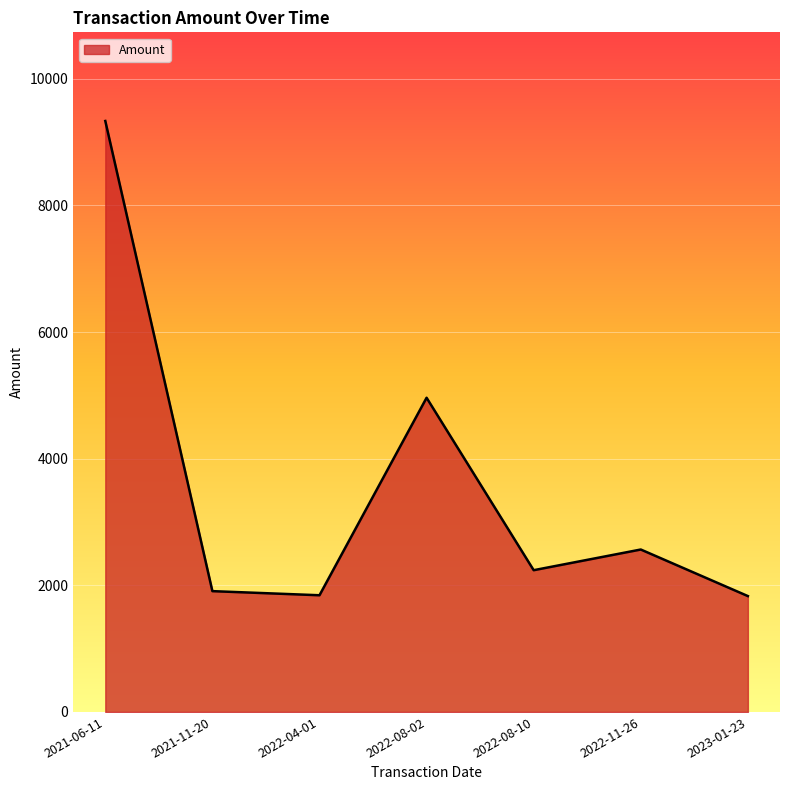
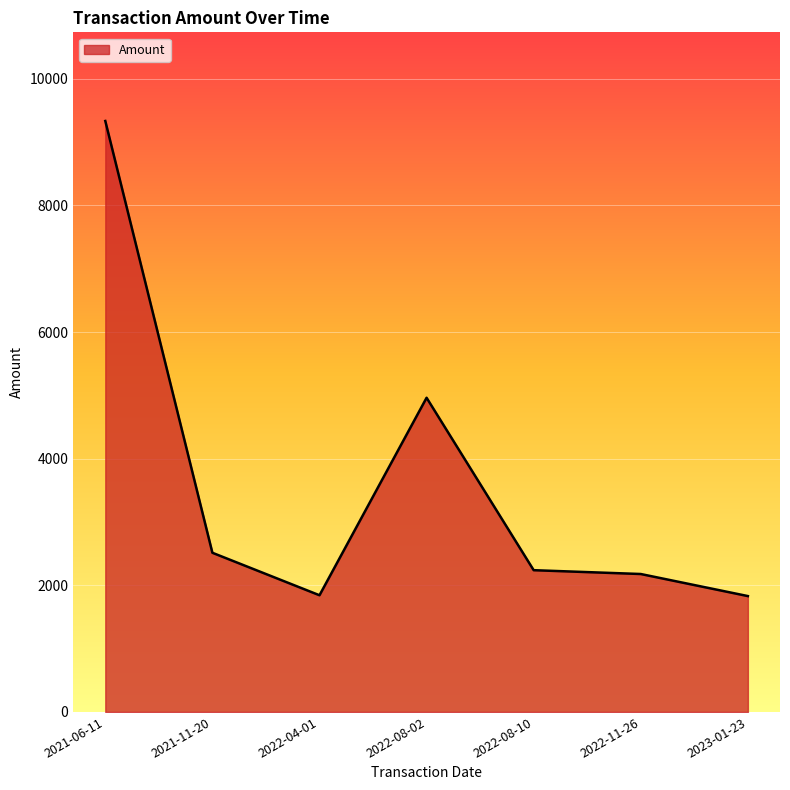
  {
    "2021-06-11": 9300,
-   "2021-11-20": 1900,
+   "2021-11-20": 2500,
    "2022-04-01": 1800,
    "2022-08-02": 5000,
    "2022-08-10": 2200,
-   "2022-11-26": 2600,
+   "2022-11-26": 2200,
    "2023-01-23": 1800
  }
